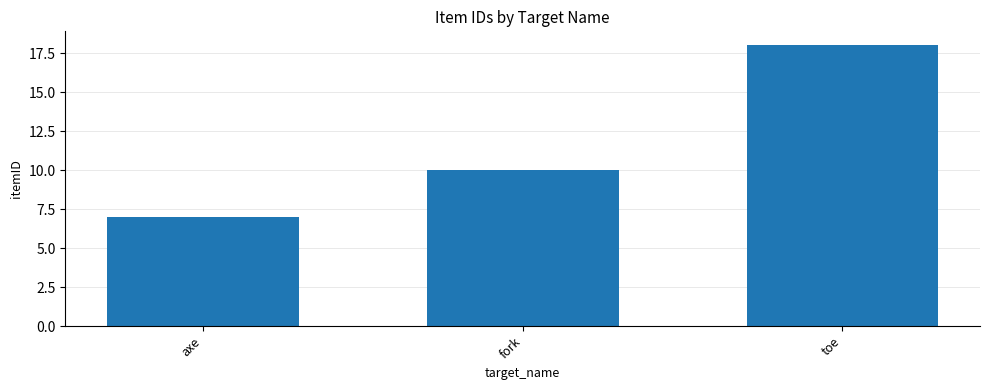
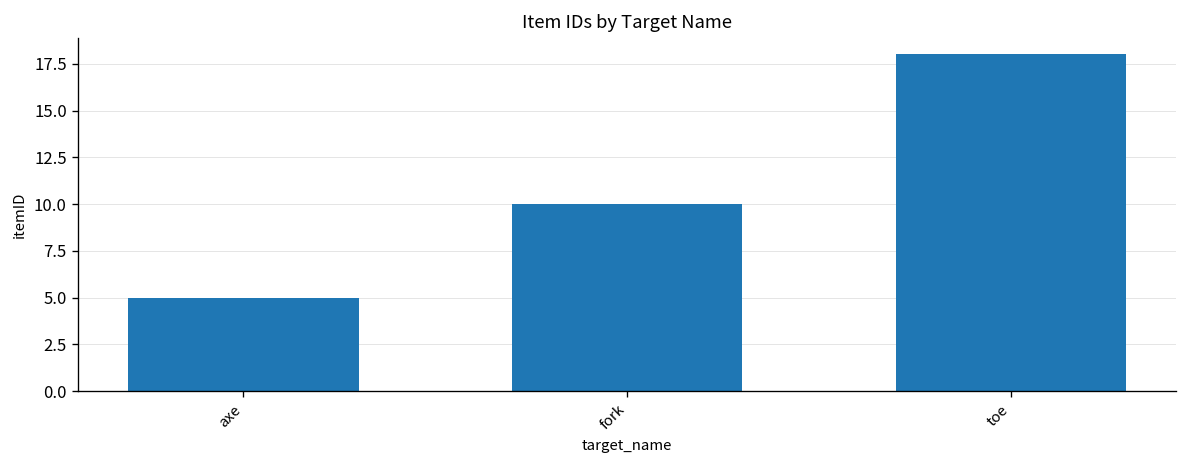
  {
-   "axe": 7,
+   "axe": 5,
    "fork": 10,
    "toe": 18
  }
